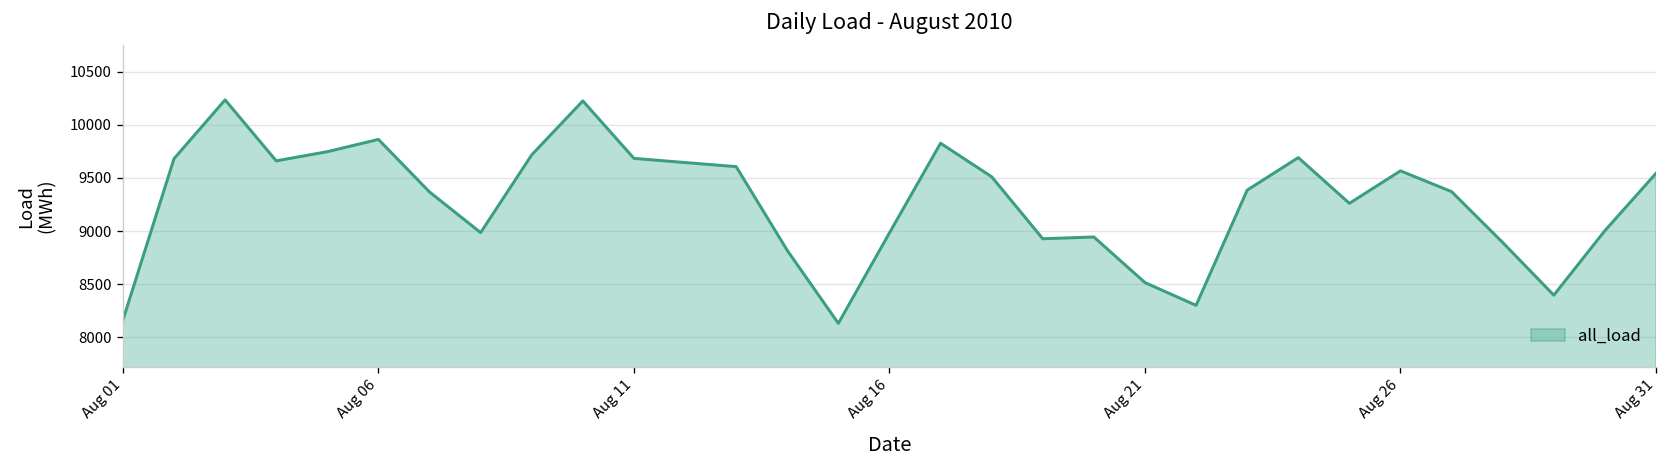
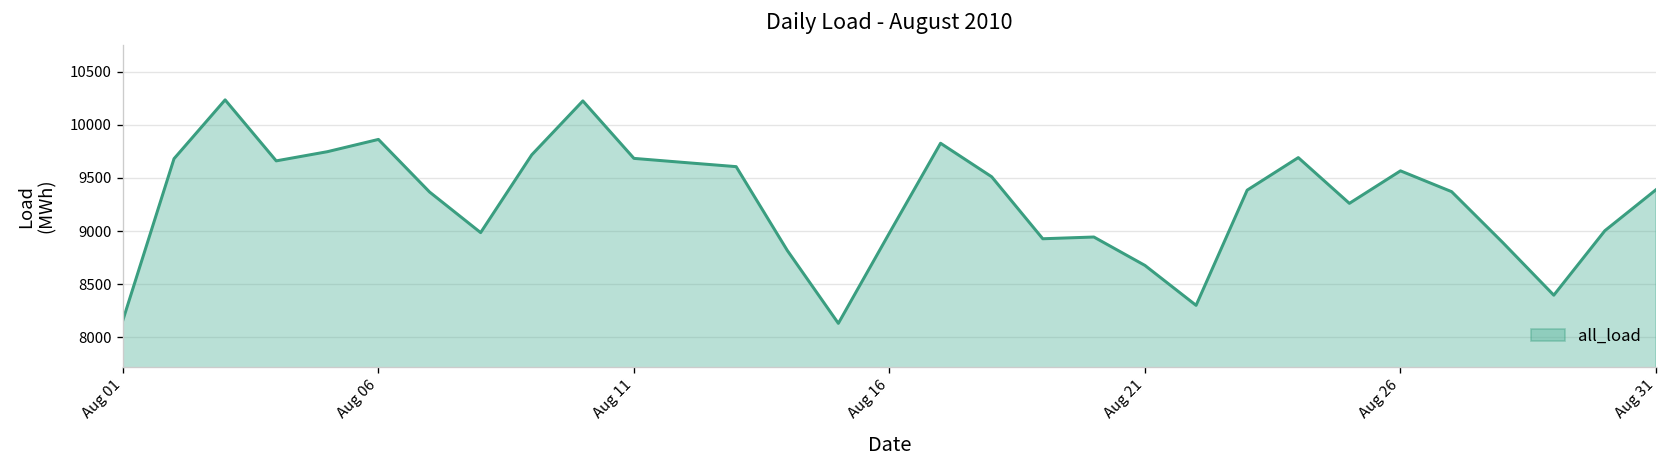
  {
    "Aug 01": 8200,
    "Aug 06": 9900,
    "Aug 11": 9700,
    "Aug 16": 9000,
-   "Aug 21": 8500,
+   "Aug 21": 8700,
    "Aug 26": 9600,
-   "Aug 31": 9500
+   "Aug 31": 9400
  }
